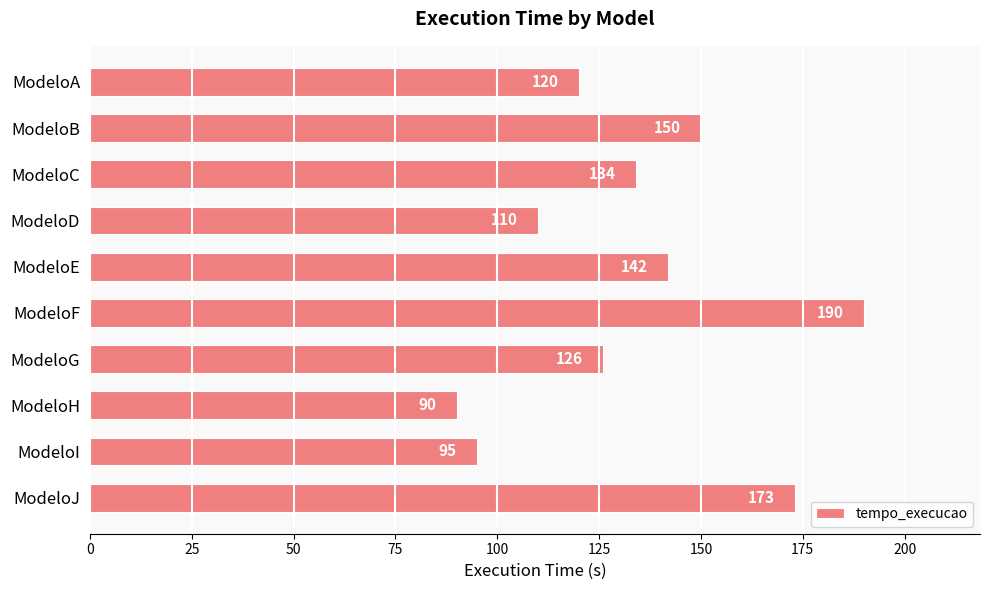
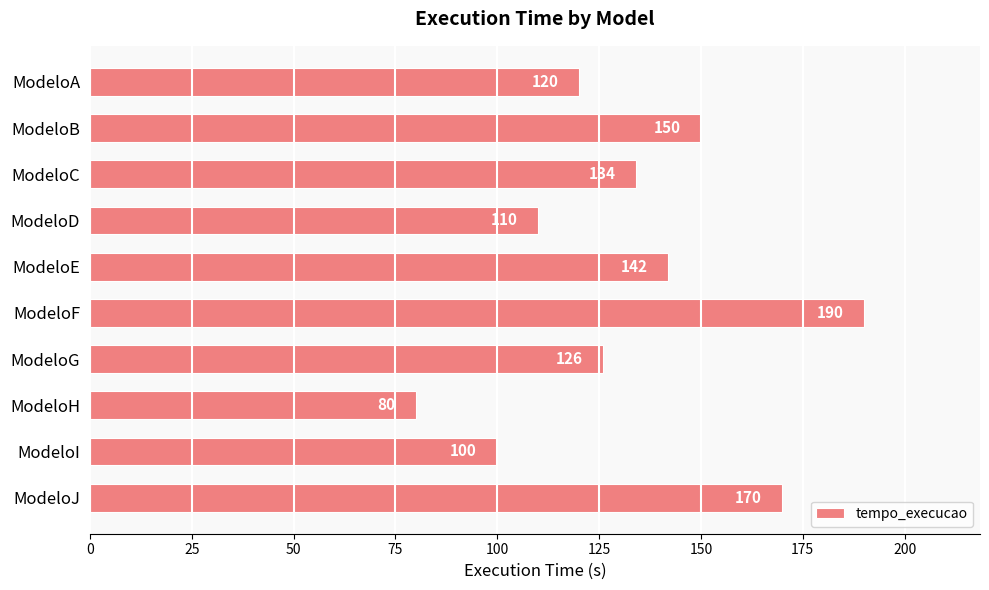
  {
    "ModeloA": 120,
    "ModeloB": 150,
    "ModeloC": 134,
    "ModeloD": 110,
    "ModeloE": 142,
    "ModeloF": 190,
    "ModeloG": 126,
-   "ModeloH": 90,
-   "ModeloI": 95,
-   "ModeloJ": 173
+   "ModeloH": 80,
+   "ModeloI": 100,
+   "ModeloJ": 170
  }
